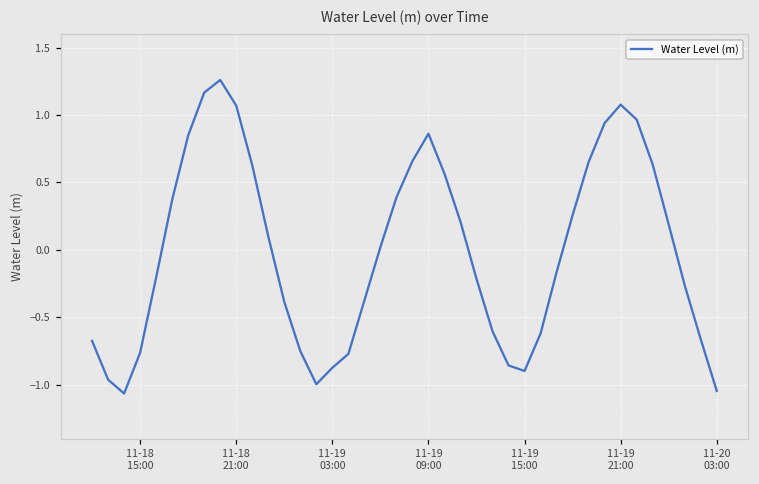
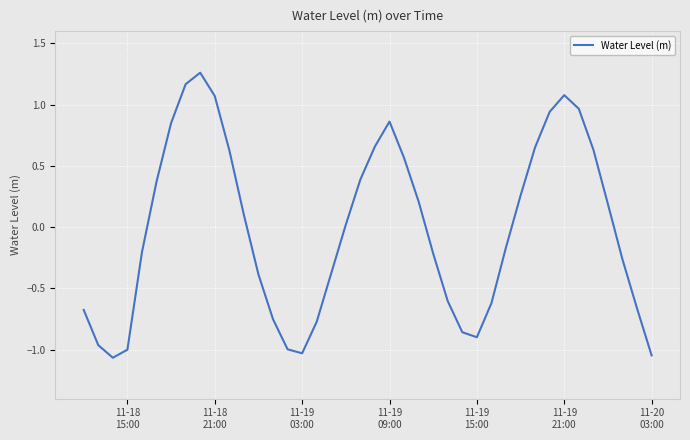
  {
-   "11-18 15:00": -0.76,
+   "11-18 15:00": -1.00,
    "11-18 21:00": 1.07,
-   "11-19 03:00": -0.87,
+   "11-19 03:00": -1.03,
    "11-19 09:00": 0.86,
    "11-19 15:00": -0.90,
    "11-19 21:00": 1.08,
    "11-20 03:00": -1.05
  }
